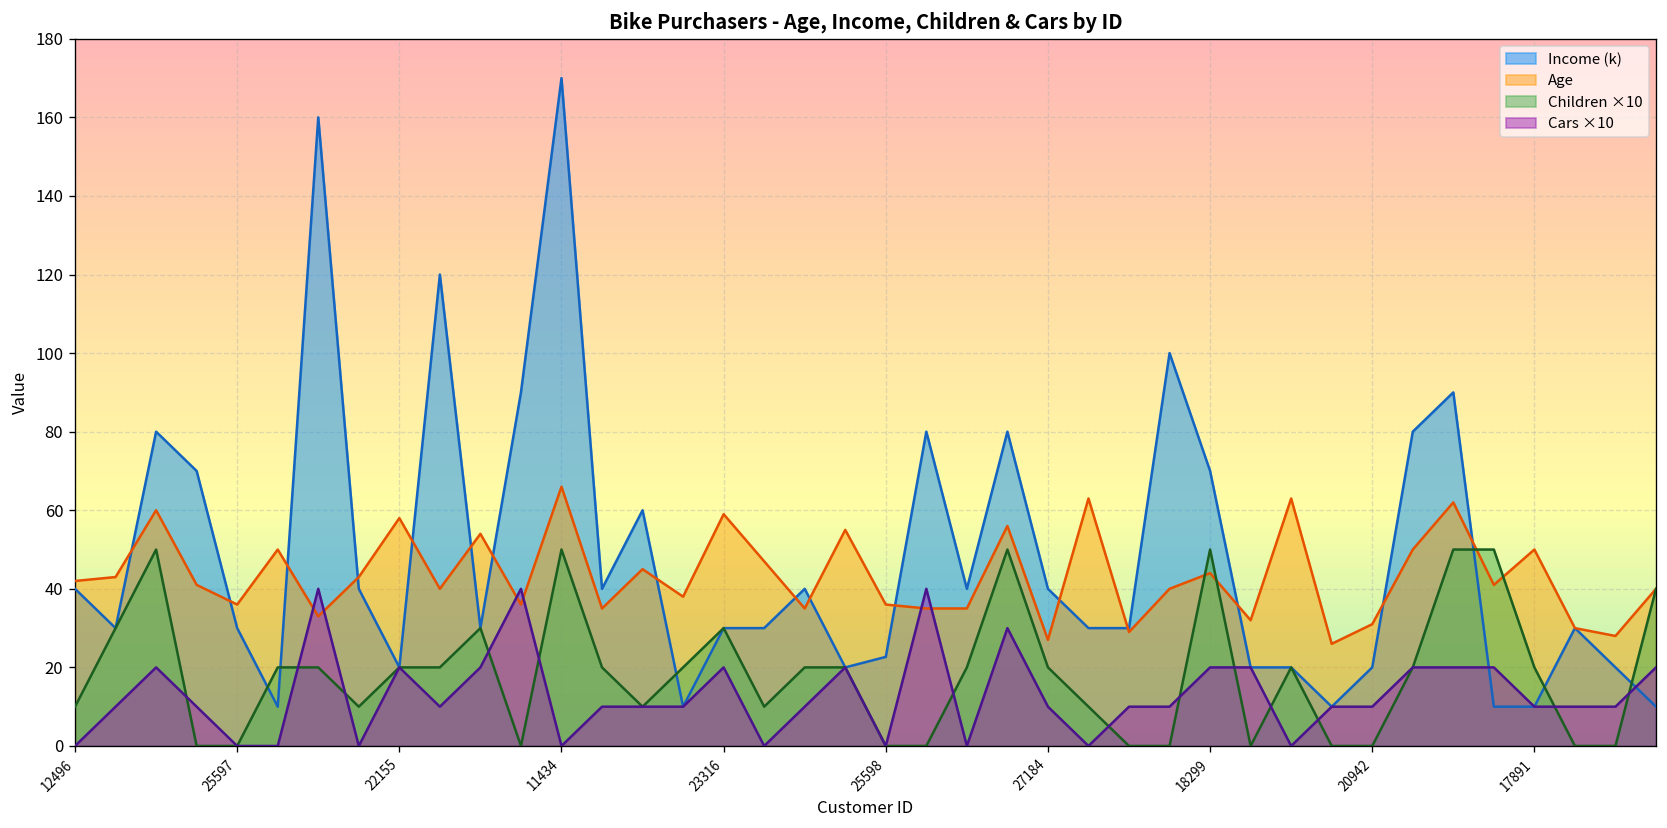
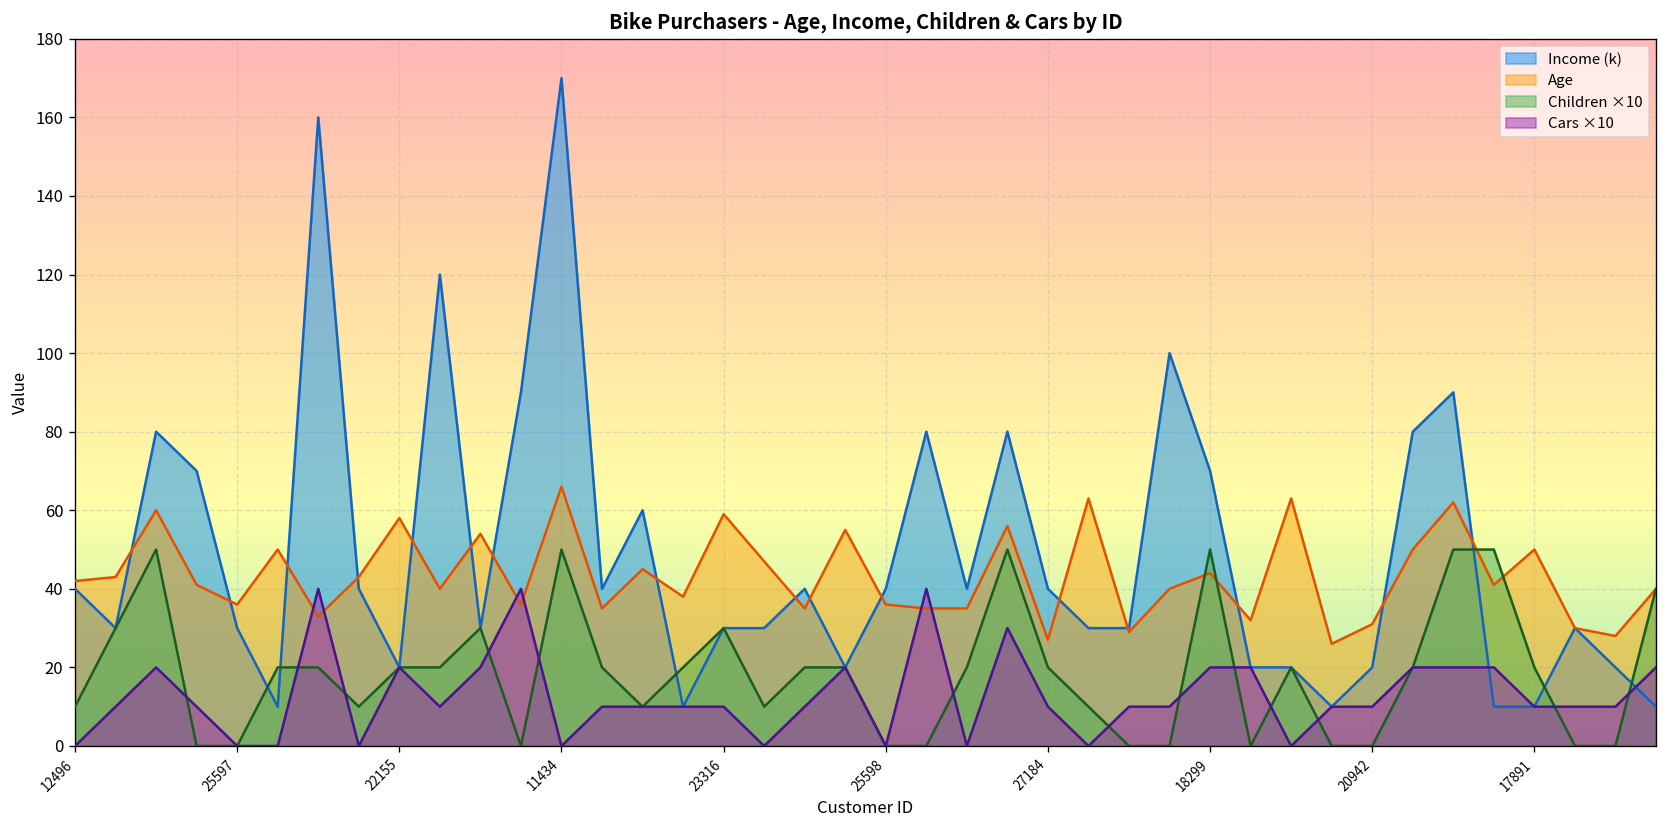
  {
    "Income (k)": {
      "12496": 40,
      "25597": 30,
      "11434": 170,
-     "25598": 23,
+     "25598": 40,
      "27184": 40,
      "18299": 70,
      "20942": 20
    },
    "Age": {
      "12496": 42,
      "25597": 36,
      "22155": 58,
      "11434": 66,
      "23316": 59,
      "25598": 36,
      "27184": 27,
      "18299": 44,
      "20942": 31,
      "17891": 50
    },
    "Children ×10": {
      "12496": 10,
      "11434": 50,
      "27184": 20,
      "18299": 50,
      "20942": 0,
      "17891": 20
    },
    "Cars ×10": {
      "12496": 0,
      "11434": 0,
-     "23316": 20,
+     "23316": 10,
      "27184": 10,
      "18299": 20,
      "20942": 10
    }
  }
